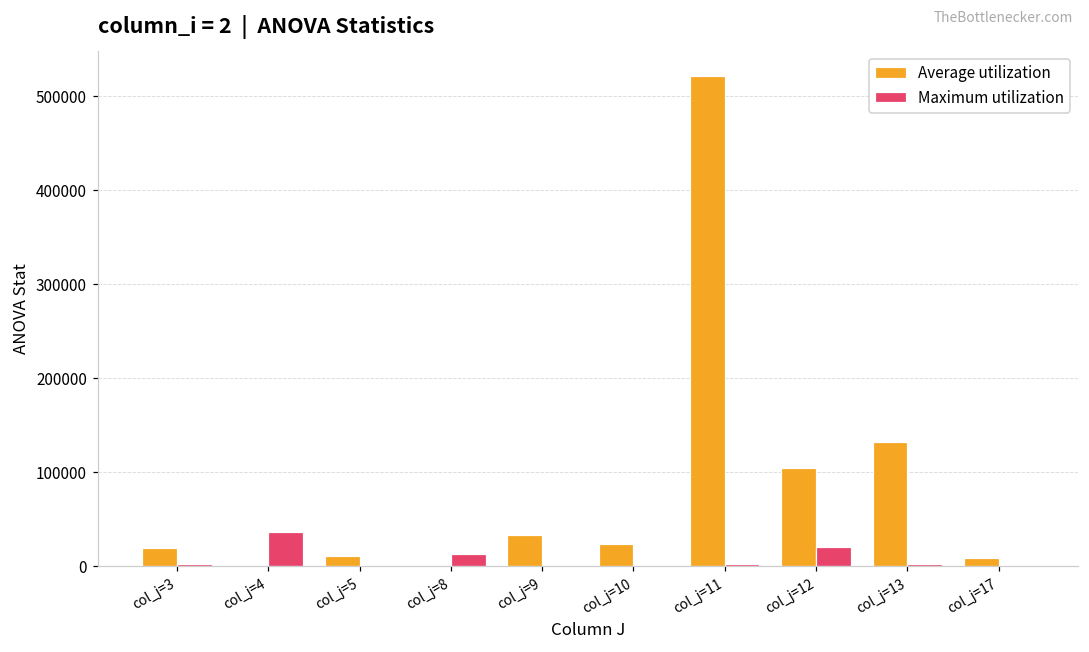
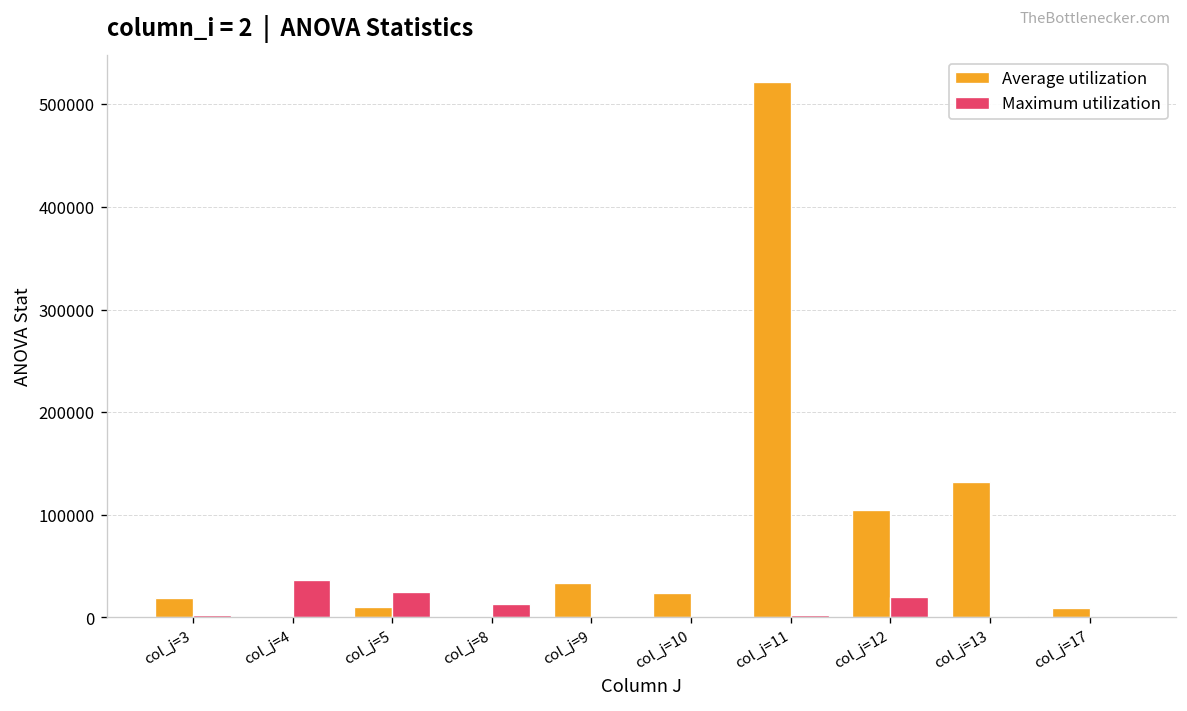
  {
    "Average utilization": {
      "col_j=3": 20000,
      "col_j=5": 10000,
      "col_j=9": 30000,
      "col_j=10": 20000,
      "col_j=11": 520000,
      "col_j=12": 100000,
      "col_j=13": 130000,
      "col_j=17": 10000
    },
    "Maximum utilization": {
      "col_j=4": 40000,
-     "col_j=5": 0,
+     "col_j=5": 20000,
      "col_j=8": 10000,
      "col_j=12": 20000
    }
  }
